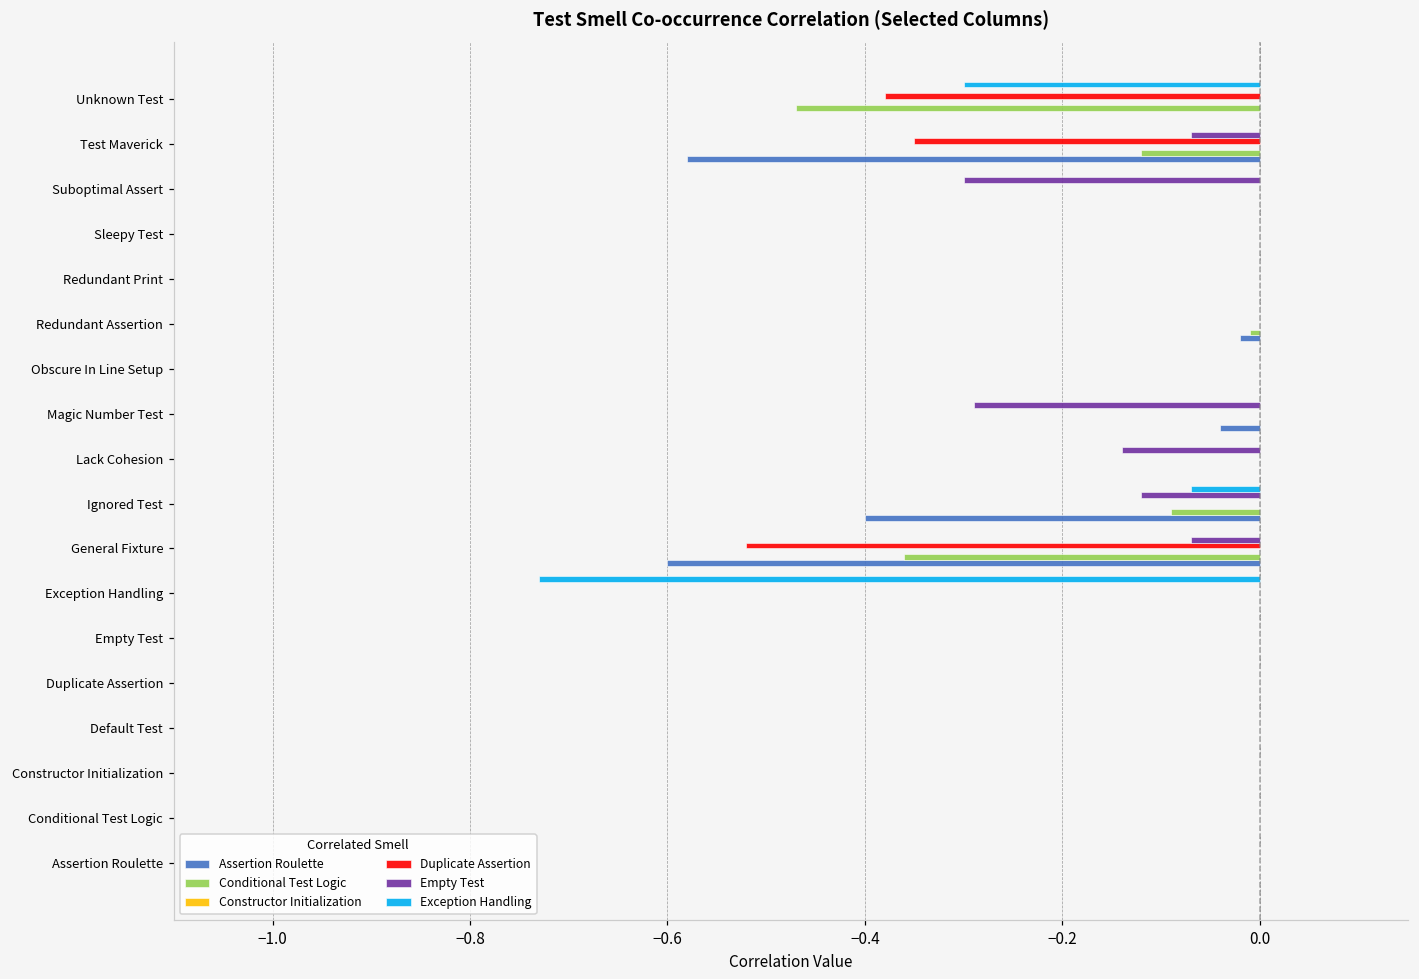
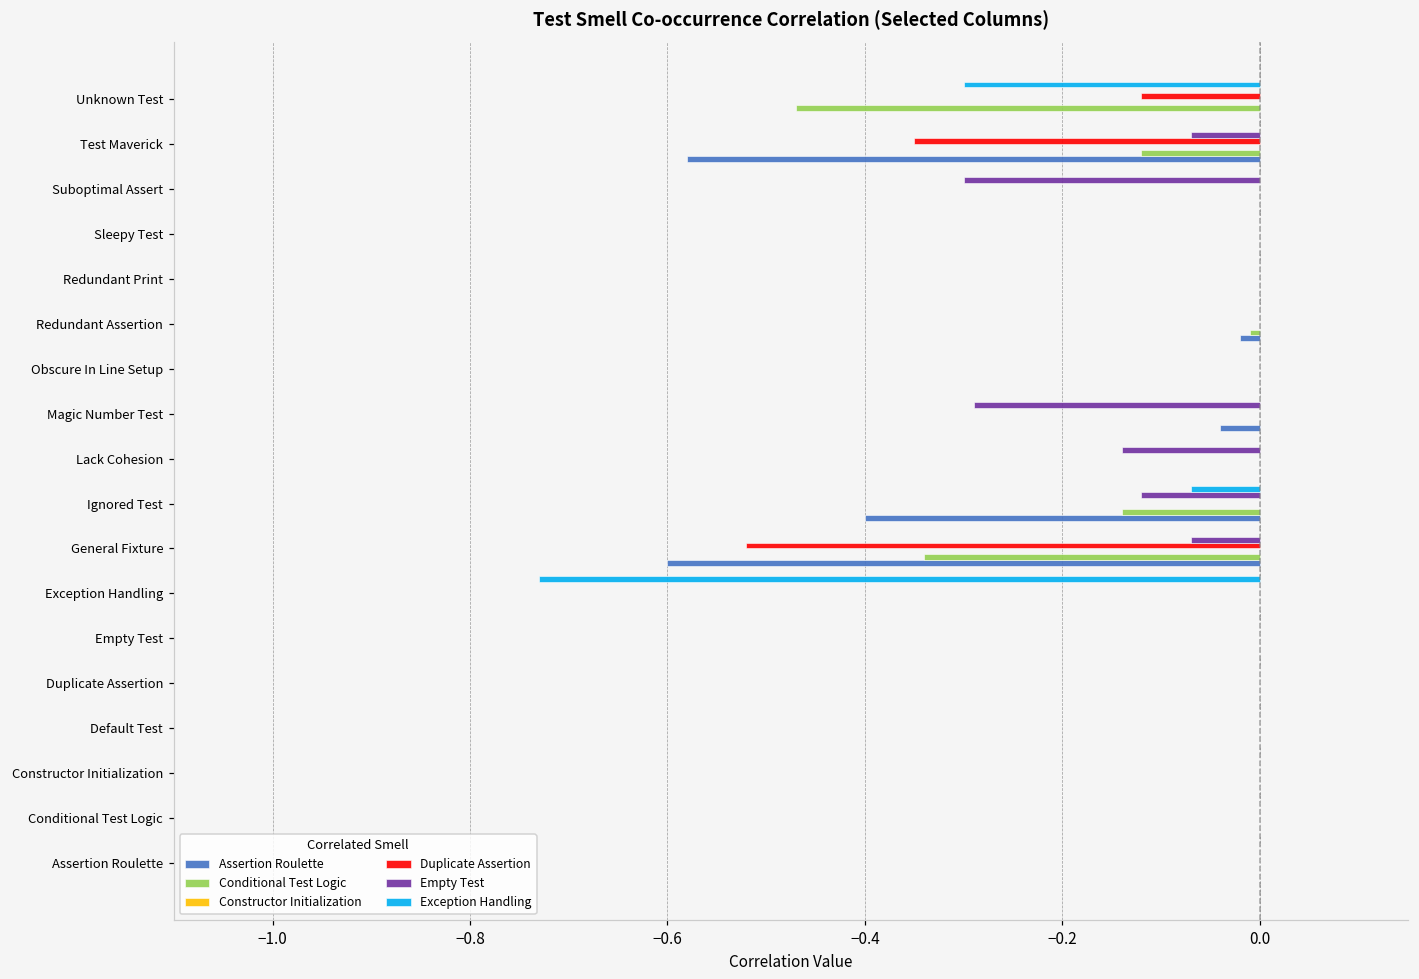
  {
    "Assertion Roulette": {
      "Unknown Test": 0.00,
      "Test Maverick": -0.58,
      "Suboptimal Assert": 0.00,
      "Sleepy Test": 0.00,
      "Redundant Print": 0.00,
      "Redundant Assertion": -0.02,
      "Obscure In Line Setup": 0.00,
      "Magic Number Test": -0.04,
      "Lack Cohesion": 0.00,
      "Ignored Test": -0.40,
      "General Fixture": -0.60,
      "Exception Handling": 0.00,
      "Empty Test": 0.00,
      "Duplicate Assertion": 0.00,
      "Default Test": 0.00,
      "Constructor Initialization": 0.00,
      "Conditional Test Logic": 0.00,
      "Assertion Roulette": 0.00
    },
    "Conditional Test Logic": {
      "Unknown Test": -0.47,
      "Test Maverick": -0.12,
      "Suboptimal Assert": 0.00,
      "Sleepy Test": 0.00,
      "Redundant Print": 0.00,
      "Redundant Assertion": -0.01,
      "Obscure In Line Setup": 0.00,
      "Magic Number Test": 0.00,
      "Lack Cohesion": 0.00,
-     "Ignored Test": -0.09,
-     "General Fixture": -0.36,
+     "Ignored Test": -0.14,
+     "General Fixture": -0.34,
      "Exception Handling": 0.00,
      "Empty Test": 0.00,
      "Duplicate Assertion": 0.00,
      "Default Test": 0.00,
      "Constructor Initialization": 0.00,
      "Conditional Test Logic": 0.00,
      "Assertion Roulette": 0.00
    },
    "Constructor Initialization": {
      "Unknown Test": 0.00,
      "Test Maverick": 0.00,
      "Suboptimal Assert": 0.00,
      "Sleepy Test": 0.00,
      "Redundant Print": 0.00,
      "Redundant Assertion": 0.00,
      "Obscure In Line Setup": 0.00,
      "Magic Number Test": 0.00,
      "Lack Cohesion": 0.00,
      "Ignored Test": 0.00,
      "General Fixture": 0.00,
      "Exception Handling": 0.00,
      "Empty Test": 0.00,
      "Duplicate Assertion": 0.00,
      "Default Test": 0.00,
      "Constructor Initialization": 0.00,
      "Conditional Test Logic": 0.00,
      "Assertion Roulette": 0.00
    },
    "Duplicate Assertion": {
-     "Unknown Test": -0.38,
+     "Unknown Test": -0.12,
      "Test Maverick": -0.35,
      "Suboptimal Assert": 0.00,
      "Sleepy Test": 0.00,
      "Redundant Print": 0.00,
      "Redundant Assertion": 0.00,
      "Obscure In Line Setup": 0.00,
      "Magic Number Test": 0.00,
      "Lack Cohesion": 0.00,
      "Ignored Test": 0.00,
      "General Fixture": -0.52,
      "Exception Handling": 0.00,
      "Empty Test": 0.00,
      "Duplicate Assertion": 0.00,
      "Default Test": 0.00,
      "Constructor Initialization": 0.00,
      "Conditional Test Logic": 0.00,
      "Assertion Roulette": 0.00
    },
    "Empty Test": {
      "Unknown Test": 0.00,
      "Test Maverick": -0.07,
      "Suboptimal Assert": -0.30,
      "Sleepy Test": 0.00,
      "Redundant Print": 0.00,
      "Redundant Assertion": 0.00,
      "Obscure In Line Setup": 0.00,
      "Magic Number Test": -0.29,
      "Lack Cohesion": -0.14,
      "Ignored Test": -0.12,
      "General Fixture": -0.07,
      "Exception Handling": 0.00,
      "Empty Test": 0.00,
      "Duplicate Assertion": 0.00,
      "Default Test": 0.00,
      "Constructor Initialization": 0.00,
      "Conditional Test Logic": 0.00,
      "Assertion Roulette": 0.00
    },
    "Exception Handling": {
      "Unknown Test": -0.30,
      "Test Maverick": 0.00,
      "Suboptimal Assert": 0.00,
      "Sleepy Test": 0.00,
      "Redundant Print": 0.00,
      "Redundant Assertion": 0.00,
      "Obscure In Line Setup": 0.00,
      "Magic Number Test": 0.00,
      "Lack Cohesion": 0.00,
      "Ignored Test": -0.07,
      "General Fixture": 0.00,
      "Exception Handling": -0.73,
      "Empty Test": 0.00,
      "Duplicate Assertion": 0.00,
      "Default Test": 0.00,
      "Constructor Initialization": 0.00,
      "Conditional Test Logic": 0.00,
      "Assertion Roulette": 0.00
    }
  }
